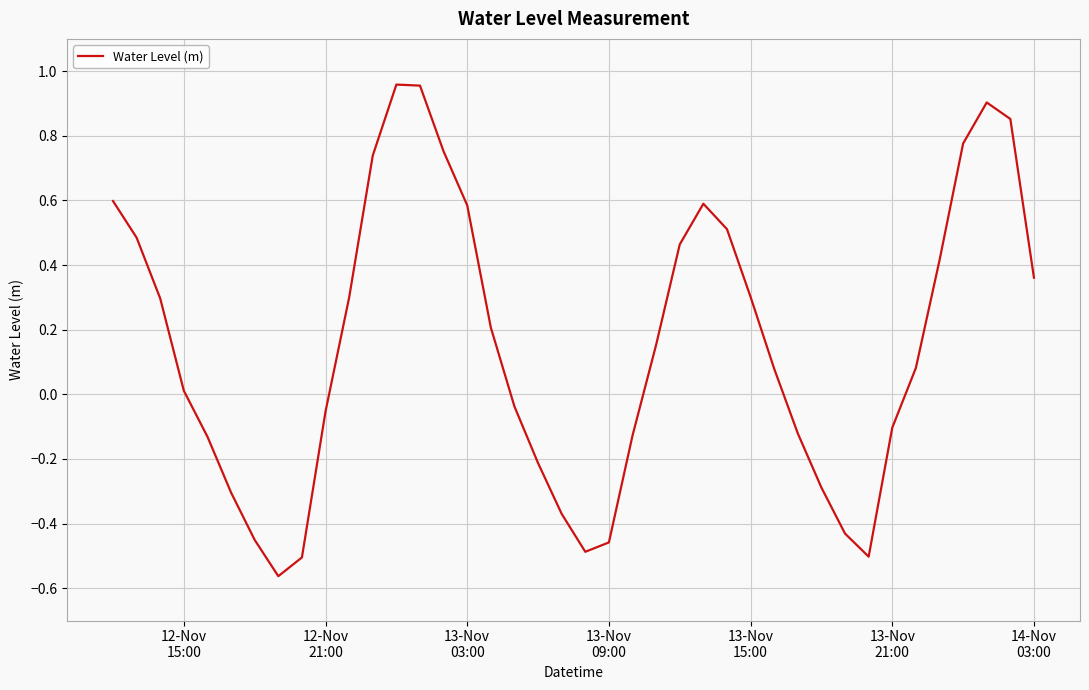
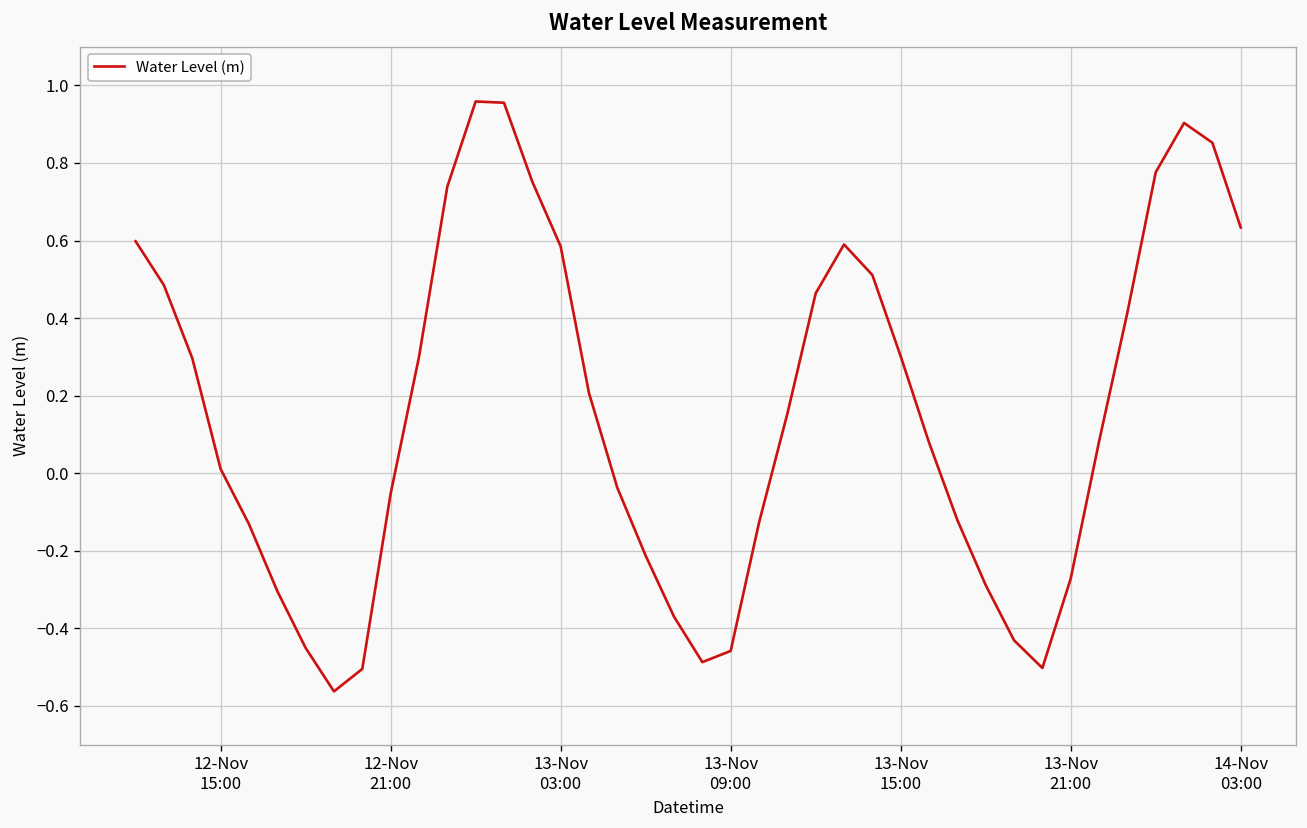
  {
    "12-Nov 15:00": 0.01,
    "12-Nov 21:00": -0.05,
    "13-Nov 03:00": 0.58,
    "13-Nov 09:00": -0.46,
    "13-Nov 15:00": 0.30,
-   "13-Nov 21:00": -0.10,
-   "14-Nov 03:00": 0.36
+   "13-Nov 21:00": -0.27,
+   "14-Nov 03:00": 0.63
  }
